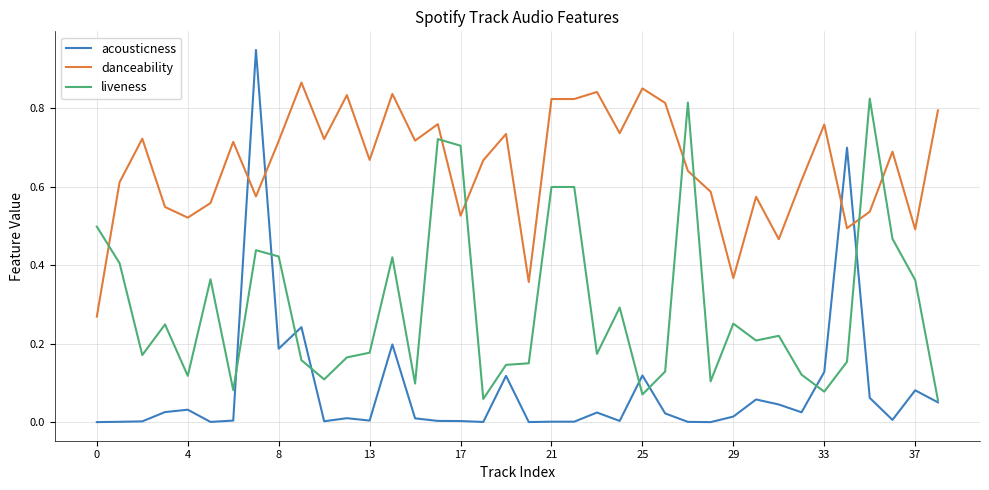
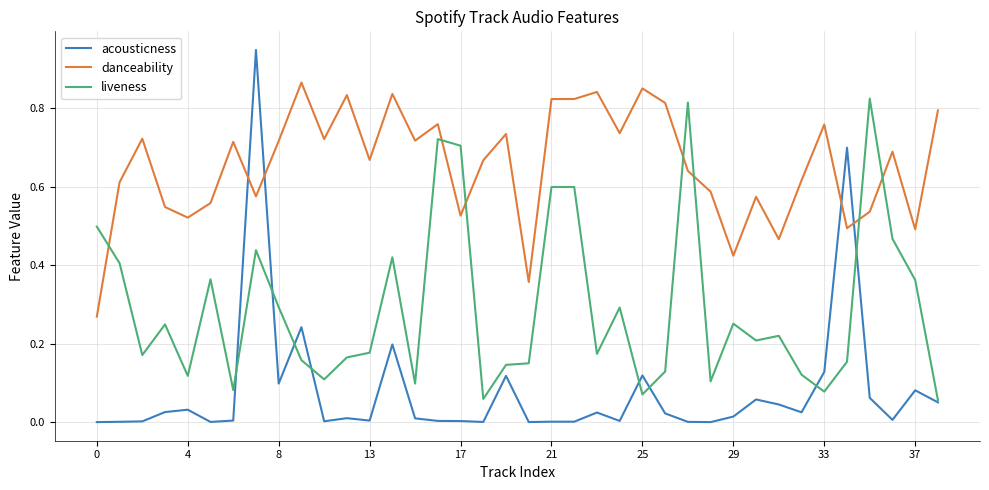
  {
    "acousticness": {
      "0": 0.00,
      "4": 0.03,
-     "8": 0.19,
+     "8": 0.10,
      "13": 0.00,
      "17": 0.00,
      "21": 0.00,
      "25": 0.12,
      "29": 0.01,
      "33": 0.13,
      "37": 0.08
    },
    "danceability": {
      "0": 0.27,
      "4": 0.52,
      "8": 0.72,
      "13": 0.67,
      "17": 0.53,
      "21": 0.82,
      "25": 0.85,
-     "29": 0.37,
+     "29": 0.42,
      "33": 0.76,
      "37": 0.49
    },
    "liveness": {
      "0": 0.50,
      "4": 0.12,
-     "8": 0.42,
+     "8": 0.29,
      "13": 0.18,
      "17": 0.70,
      "21": 0.60,
      "25": 0.07,
      "29": 0.25,
      "33": 0.08,
      "37": 0.36
    }
  }
